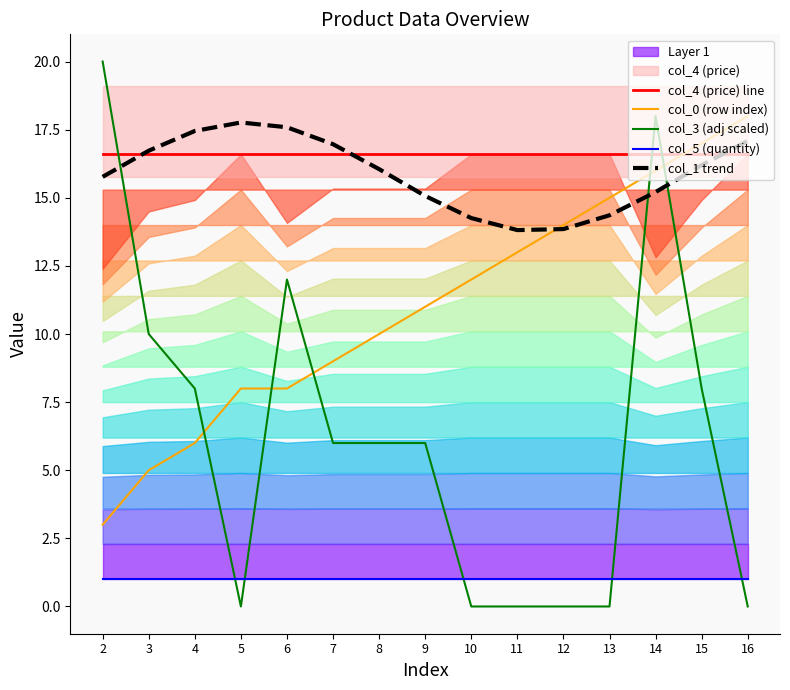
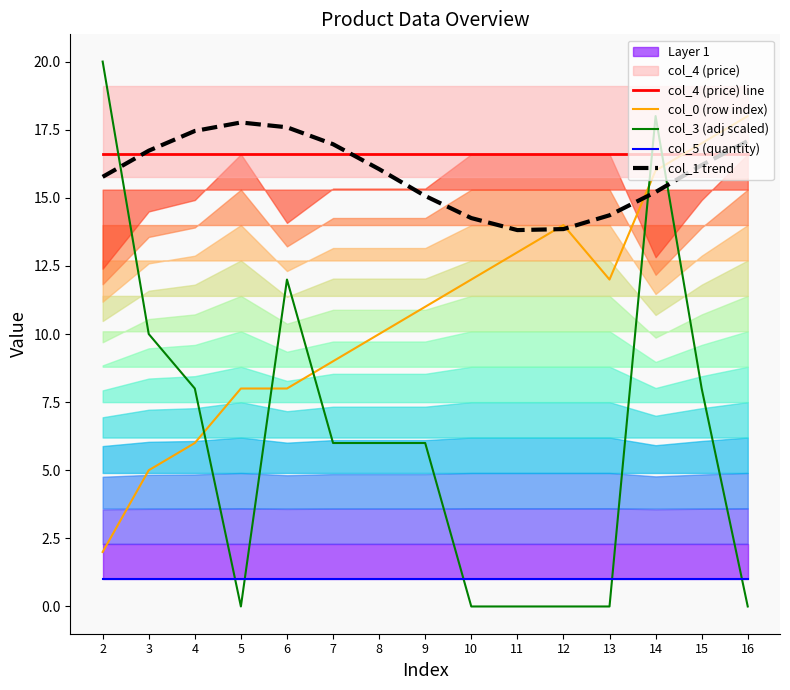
  {
    "col_4 (price) line": {
      "2": 16.6,
      "3": 16.6,
      "4": 16.6,
      "6": 16.6,
      "7": 16.6,
      "8": 16.6,
      "9": 16.6
    },
    "Layer 1": {
      "2": 2.3,
      "3": 2.3,
      "4": 2.3,
      "5": 2.3,
      "6": 2.3,
      "7": 2.3,
      "8": 2.3,
      "9": 2.3,
      "10": 2.3,
      "11": 2.3,
      "12": 2.3,
      "13": 2.3,
      "14": 2.3,
      "15": 2.3,
      "16": 2.3
    },
    "col_0 (row index)": {
-     "2": 3,
+     "2": 2,
      "3": 5,
      "5": 8,
      "6": 8,
      "7": 9,
      "8": 10,
      "9": 11,
      "10": 12,
      "11": 13,
-     "13": 15
+     "13": 12
    },
    "col_3 (adj scaled)": {
      "2": 20,
      "3": 10,
      "4": 8,
      "5": 0,
      "6": 12,
      "7": 6,
      "8": 6,
      "9": 6,
      "10": 0,
      "11": 0,
      "12": 0,
      "13": 0,
      "15": 8,
      "16": 0
    },
    "col_5 (quantity)": {
      "2": 1,
      "3": 1,
      "4": 1,
      "5": 1,
      "6": 1,
      "7": 1,
      "8": 1,
      "9": 1,
      "10": 1,
      "11": 1,
      "12": 1,
      "13": 1,
      "14": 1,
      "15": 1,
      "16": 1
    },
    "col_1 trend": {
      "2": 15.8,
      "3": 16.7,
      "4": 17.5,
      "5": 17.8,
      "6": 17.6,
      "7": 17,
      "8": 16,
      "9": 15,
      "10": 14.3,
      "11": 13.8,
      "12": 13.9,
      "13": 14.4
    },
    "col_4 (price)": {
      "2": 19,
      "3": 19,
      "4": 19,
      "5": 19,
      "6": 19,
      "7": 19,
      "8": 19,
      "9": 19,
      "10": 19,
      "11": 19,
      "12": 19,
      "13": 19
    }
  }
